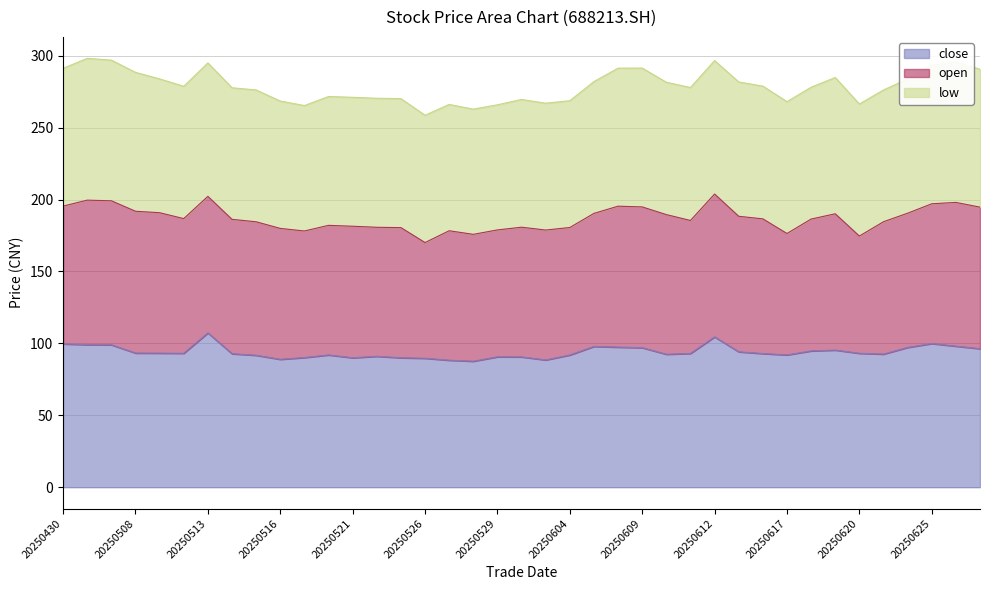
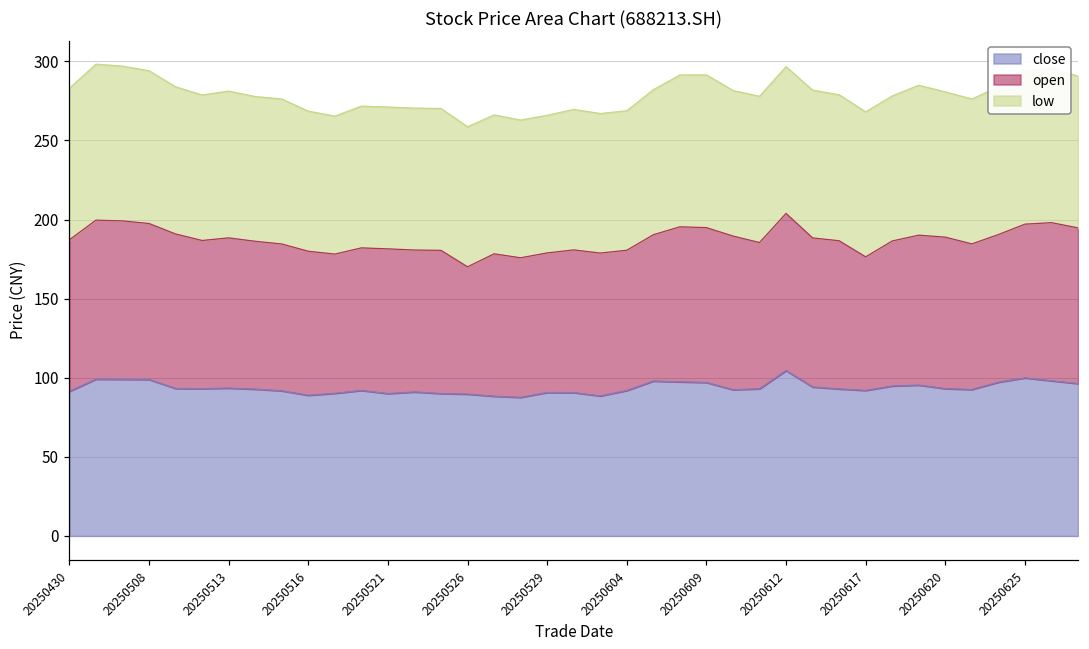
  {
    "close": {
-     "20250430": 100,
-     "20250508": 93,
-     "20250513": 107,
+     "20250430": 91,
+     "20250508": 99,
+     "20250513": 93,
      "20250516": 89,
      "20250521": 90,
      "20250526": 90,
      "20250529": 91,
      "20250604": 92,
      "20250609": 97,
      "20250612": 105,
      "20250617": 92,
      "20250620": 93,
      "20250625": 100
    },
    "open": {
      "20250430": 96,
      "20250508": 99,
      "20250513": 95,
      "20250516": 91,
      "20250521": 91,
      "20250526": 80,
      "20250529": 88,
      "20250604": 89,
      "20250609": 98,
      "20250612": 99,
      "20250617": 84,
-     "20250620": 82,
+     "20250620": 96,
      "20250625": 97
    },
    "low": {
      "20250430": 96,
      "20250508": 97,
      "20250513": 93,
      "20250516": 89,
      "20250521": 90,
      "20250526": 89,
      "20250529": 87,
      "20250604": 88,
      "20250609": 97,
      "20250612": 93,
      "20250617": 92,
      "20250620": 92
    }
  }
